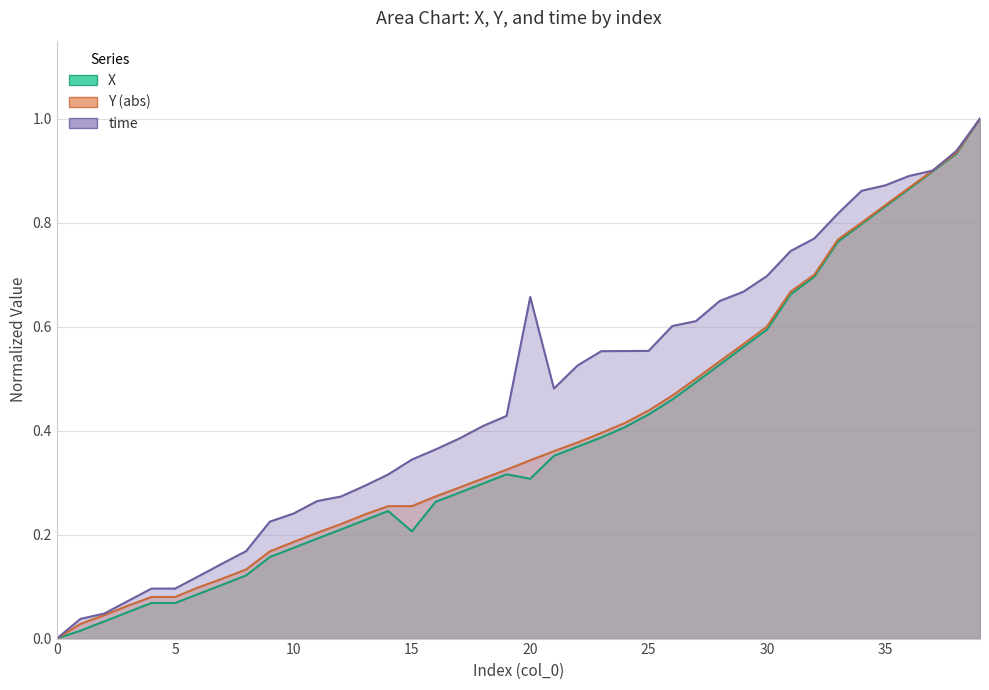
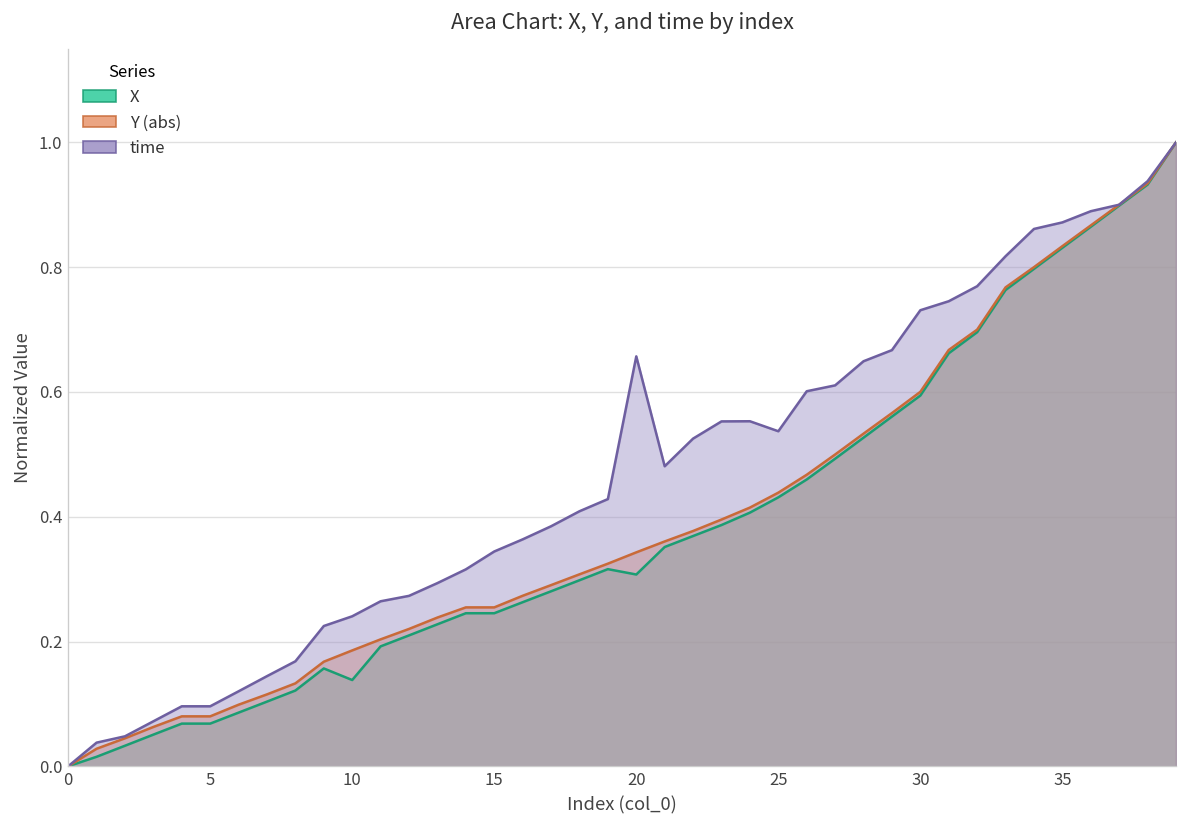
  {
    "X": {
      "5": 0.07,
-     "10": 0.17,
-     "15": 0.21,
+     "10": 0.14,
+     "15": 0.25,
      "20": 0.31,
      "25": 0.43,
      "30": 0.59
    },
    "time": {
      "5": 0.10,
      "10": 0.24,
      "15": 0.34,
      "20": 0.66,
-     "25": 0.55,
-     "30": 0.70,
+     "25": 0.54,
+     "30": 0.73,
      "35": 0.87
    }
  }
